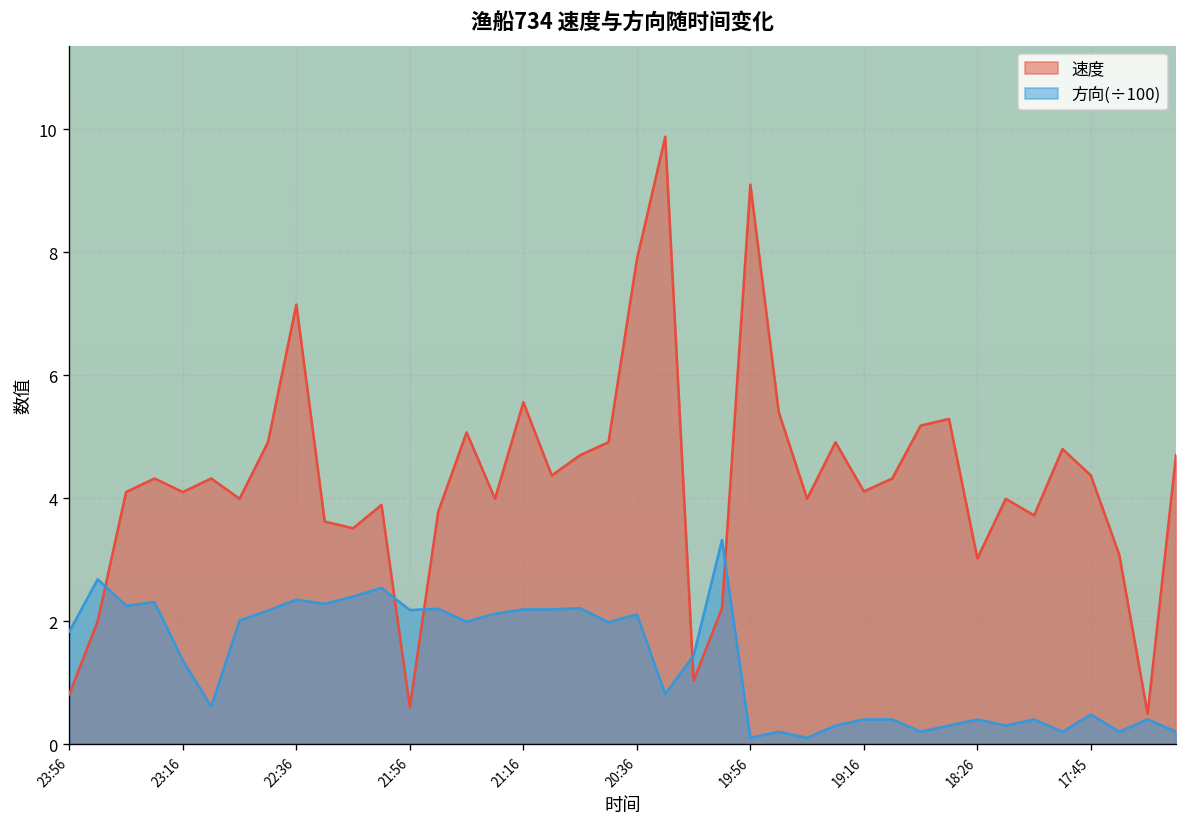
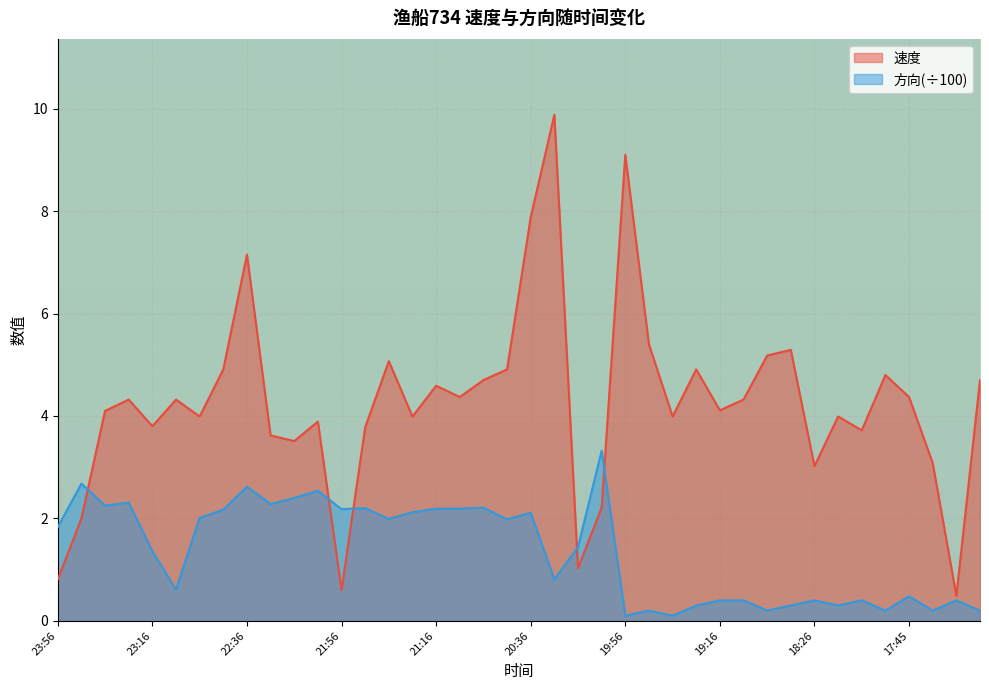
  {
    "速度": {
      "23:56": 0.8,
-     "23:16": 4.1,
+     "23:16": 3.8,
      "22:36": 7.2,
      "21:56": 0.6,
-     "21:16": 5.6,
+     "21:16": 4.6,
      "20:36": 7.9,
      "19:56": 9.1,
      "19:16": 4.1,
      "18:26": 3.0,
      "17:45": 4.4
    },
    "方向(÷100)": {
      "23:56": 1.8,
      "23:16": 1.4,
-     "22:36": 2.4,
+     "22:36": 2.6,
      "21:56": 2.2,
      "21:16": 2.2,
      "20:36": 2.1,
      "19:56": 0.1,
      "19:16": 0.4,
      "18:26": 0.4,
      "17:45": 0.5
    }
  }
